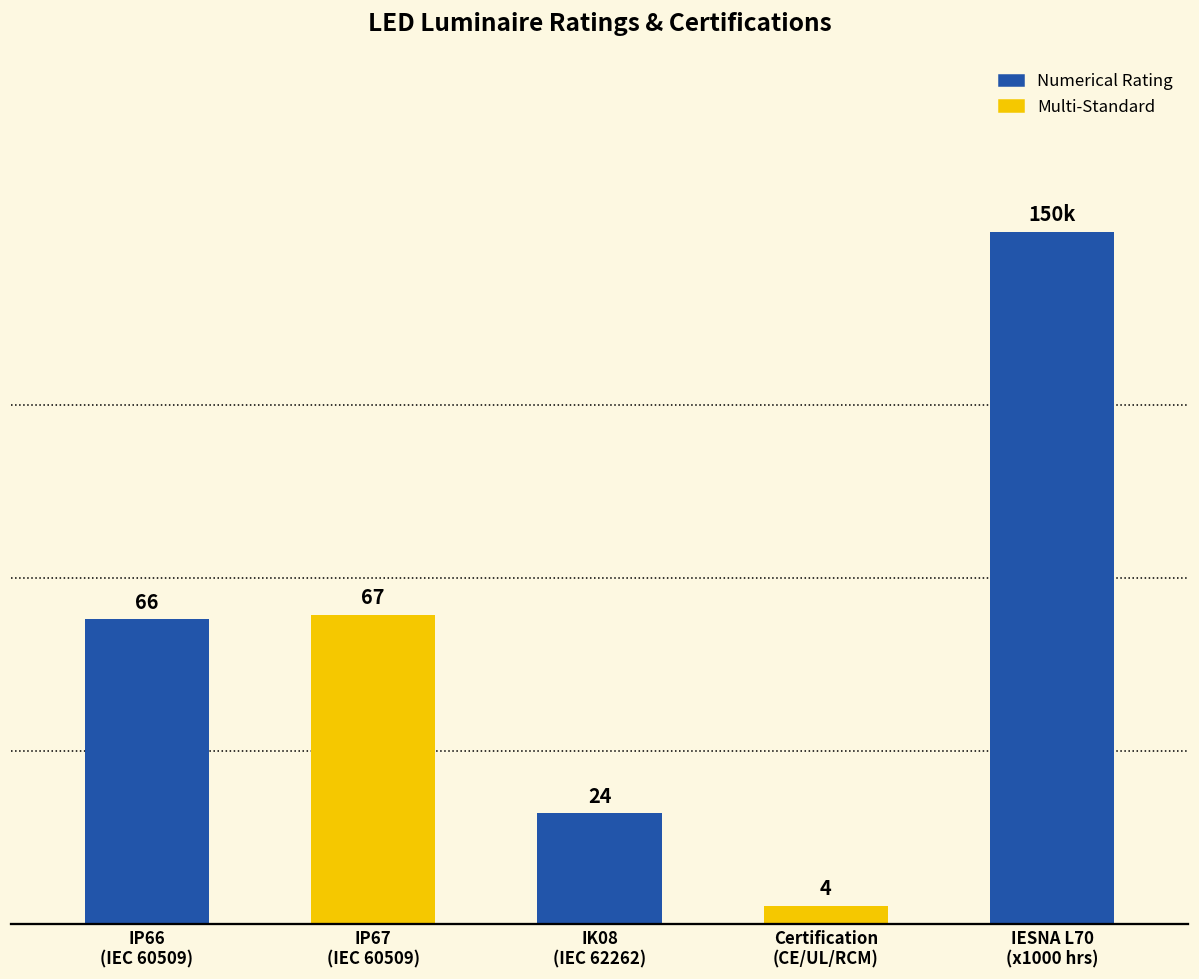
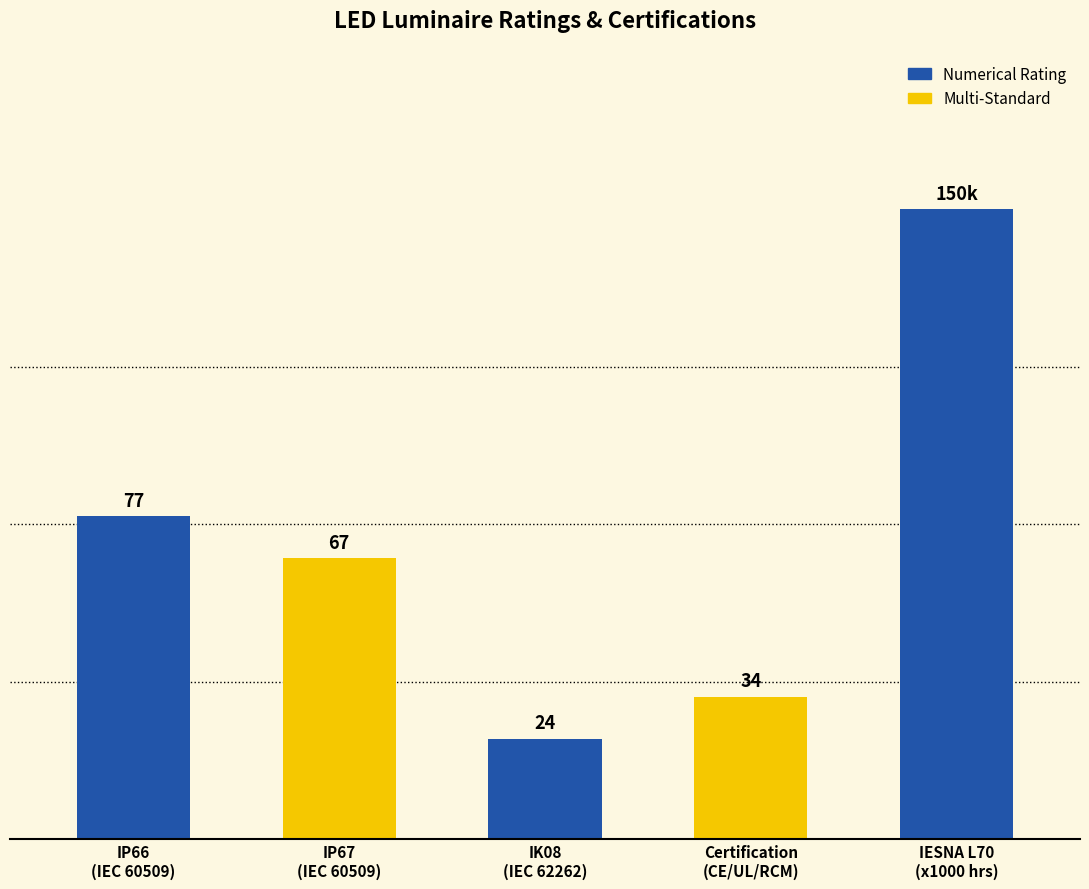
  {
-   "IP66 (IEC 60509)": "66",
+   "IP66 (IEC 60509)": "77",
    "IP67 (IEC 60509)": "67",
    "IK08 (IEC 62262)": "24",
-   "Certification (CE/UL/RCM)": "4",
+   "Certification (CE/UL/RCM)": "34",
    "IESNA L70 (x1000 hrs)": "150k"
  }
